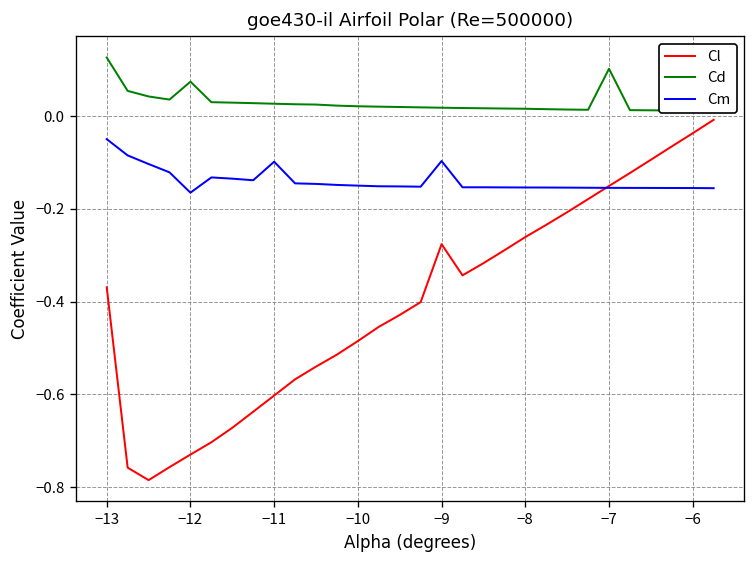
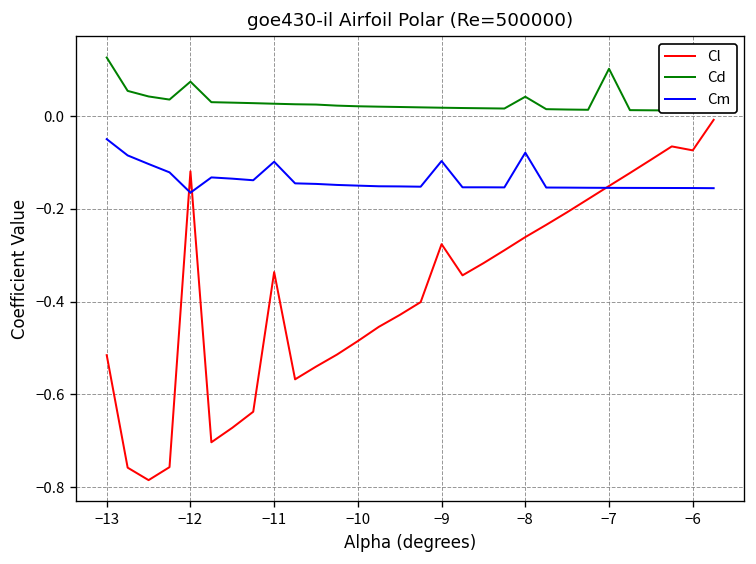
  {
    "Cl": {
-     "−13": -0.37,
-     "−12": -0.73,
-     "−11": -0.60,
+     "−13": -0.52,
+     "−12": -0.12,
+     "−11": -0.34,
      "−10": -0.48,
      "−9": -0.28,
      "−8": -0.26,
-     "−6": -0.04
+     "−6": -0.07
    },
    "Cd": {
      "−13": 0.13,
      "−12": 0.07,
      "−11": 0.03,
      "−10": 0.02,
      "−9": 0.02,
-     "−8": 0.02,
+     "−8": 0.04,
      "−7": 0.10
    },
    "Cm": {
      "−13": -0.05,
      "−12": -0.17,
      "−11": -0.10,
      "−10": -0.15,
      "−9": -0.10,
-     "−8": -0.15,
+     "−8": -0.08,
      "−6": -0.16
    }
  }
